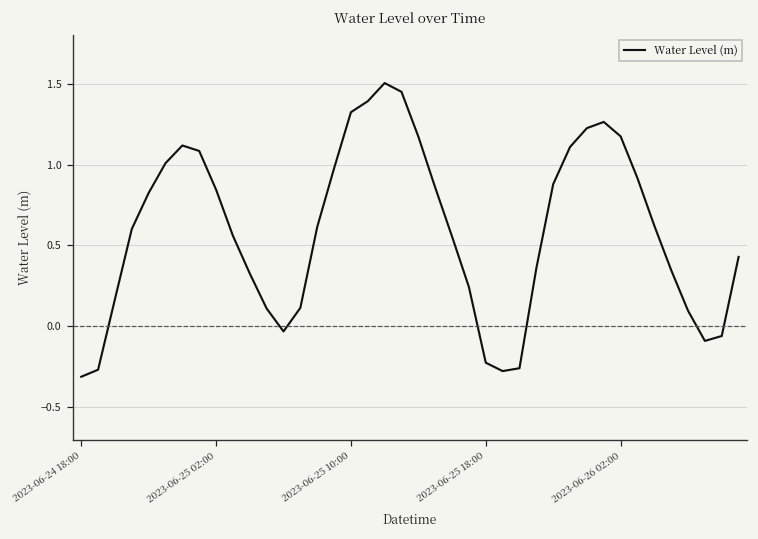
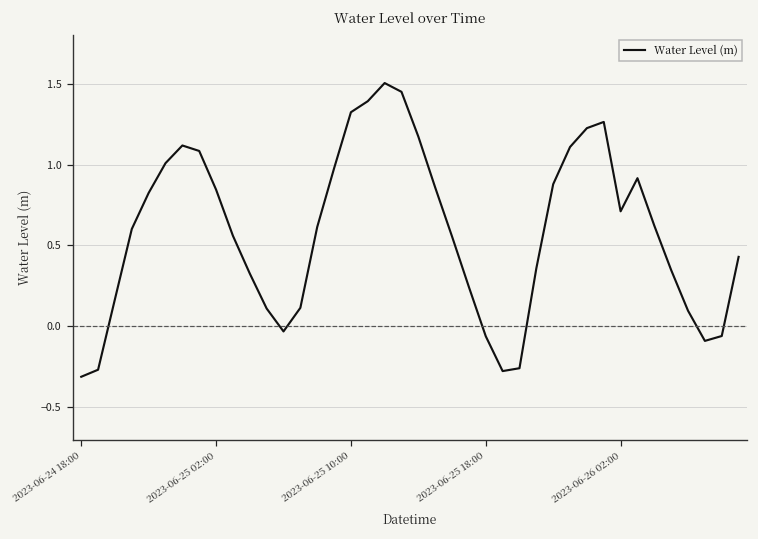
  {
    "2023-06-24 18:00": -0.31,
    "2023-06-25 02:00": 0.85,
    "2023-06-25 10:00": 1.32,
-   "2023-06-25 18:00": -0.22,
-   "2023-06-26 02:00": 1.17
+   "2023-06-25 18:00": -0.06,
+   "2023-06-26 02:00": 0.71
  }
